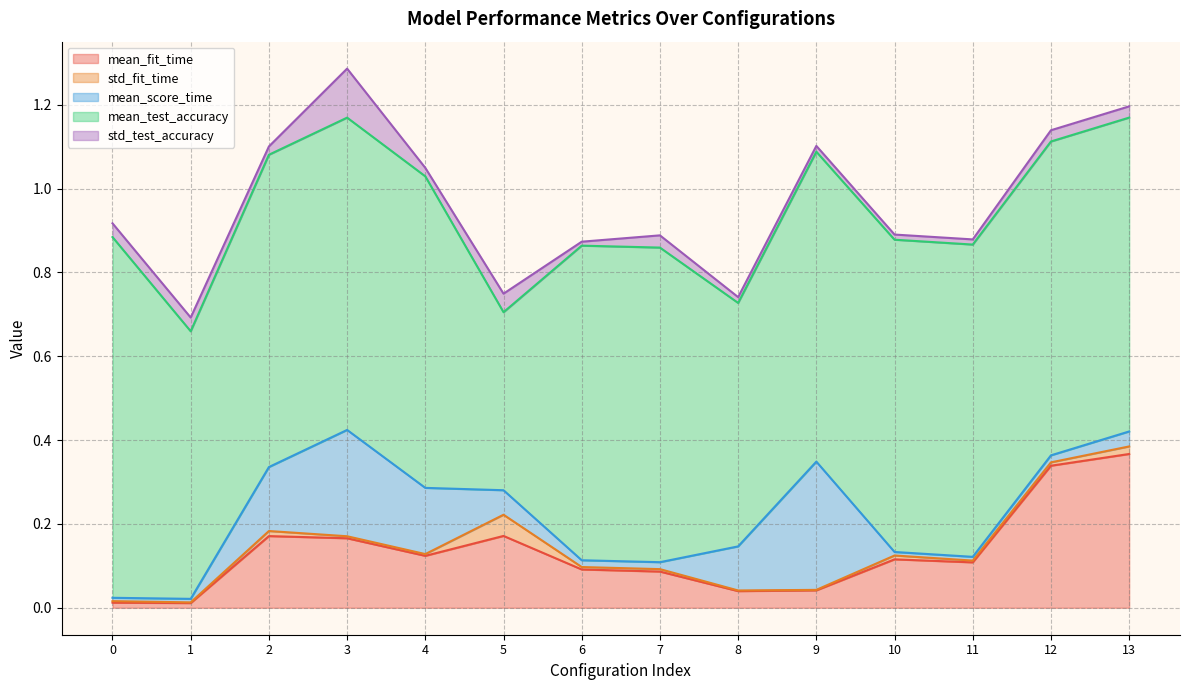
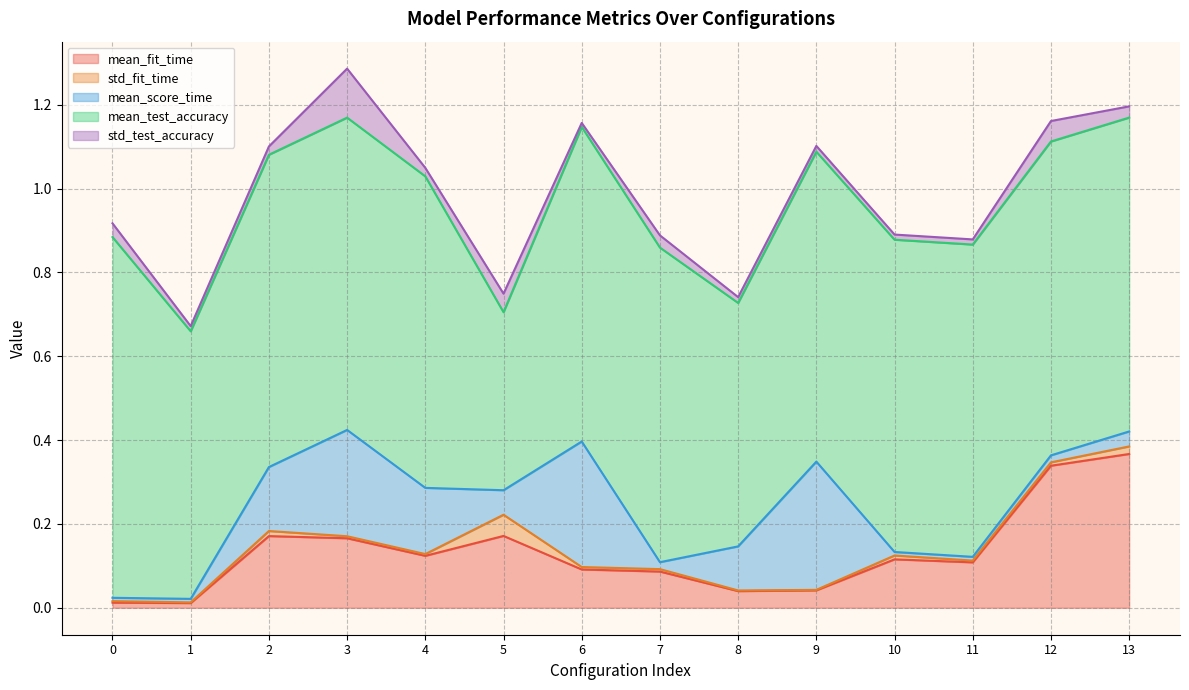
  {
    "mean_score_time": {
      "0": 0.01,
      "1": 0.01,
      "2": 0.15,
      "3": 0.25,
      "4": 0.16,
      "5": 0.06,
-     "6": 0.02,
+     "6": 0.30,
      "7": 0.02,
      "8": 0.11,
      "9": 0.31,
      "10": 0.01,
      "11": 0.01,
      "12": 0.02,
      "13": 0.04
    },
    "mean_test_accuracy": {
      "0": 0.86,
      "1": 0.64,
      "2": 0.74,
      "3": 0.74,
      "4": 0.74,
      "5": 0.42,
      "6": 0.75,
      "7": 0.75,
      "8": 0.58,
      "9": 0.74,
      "10": 0.74,
      "11": 0.74,
      "12": 0.75,
      "13": 0.75
    },
    "std_test_accuracy": {
      "0": 0.03,
-     "1": 0.03,
+     "1": 0.01,
      "2": 0.02,
      "3": 0.12,
      "4": 0.02,
      "5": 0.04,
      "6": 0.01,
      "7": 0.03,
      "8": 0.01,
      "9": 0.01,
      "10": 0.01,
      "11": 0.01,
-     "12": 0.03,
+     "12": 0.05,
      "13": 0.03
    }
  }
